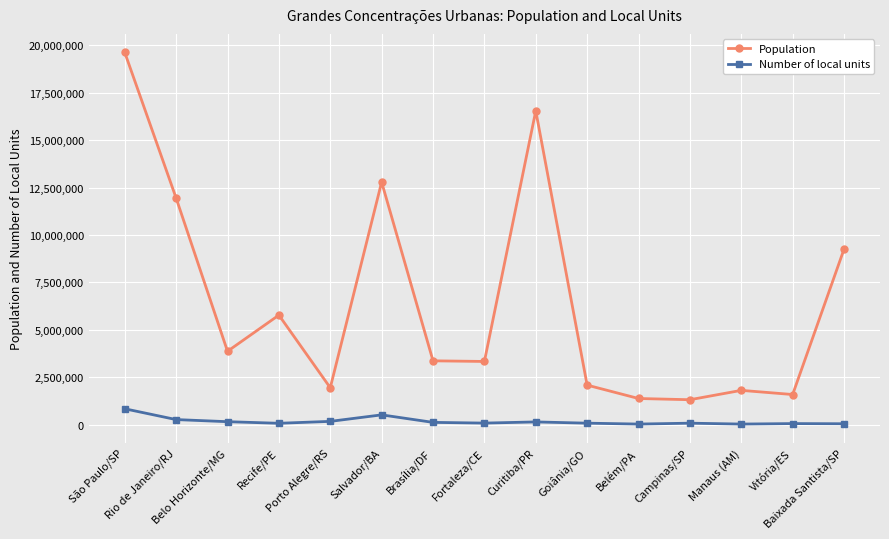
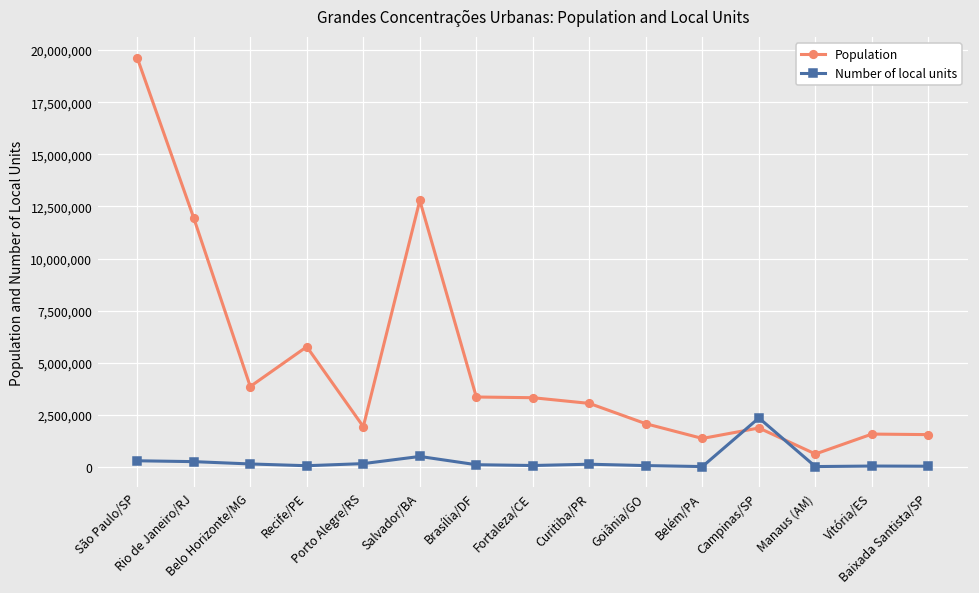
  {
    "Population": {
      "São Paulo/SP": "19,600,000",
      "Rio de Janeiro/RJ": "11,900,000",
      "Belo Horizonte/MG": "3,900,000",
      "Recife/PE": "5,800,000",
      "Porto Alegre/RS": "1,900,000",
      "Salvador/BA": "12,800,000",
      "Brasília/DF": "3,400,000",
      "Fortaleza/CE": "3,300,000",
-     "Curitiba/PR": "16,600,000",
+     "Curitiba/PR": "3,100,000",
      "Goiânia/GO": "2,100,000",
      "Belém/PA": "1,400,000",
-     "Campinas/SP": "1,300,000",
-     "Manaus (AM)": "1,800,000",
+     "Campinas/SP": "1,900,000",
+     "Manaus (AM)": "600,000",
      "Vitória/ES": "1,600,000",
-     "Baixada Santista/SP": "9,300,000"
+     "Baixada Santista/SP": "1,600,000"
    },
    "Number of local units": {
-     "São Paulo/SP": "800,000",
+     "São Paulo/SP": "300,000",
      "Rio de Janeiro/RJ": "300,000",
      "Belo Horizonte/MG": "100,000",
      "Recife/PE": "100,000",
      "Porto Alegre/RS": "200,000",
      "Salvador/BA": "500,000",
      "Brasília/DF": "100,000",
      "Fortaleza/CE": "100,000",
      "Curitiba/PR": "100,000",
      "Goiânia/GO": "100,000",
      "Belém/PA": "0",
-     "Campinas/SP": "100,000",
+     "Campinas/SP": "2,400,000",
      "Manaus (AM)": "0",
      "Vitória/ES": "0",
      "Baixada Santista/SP": "0"
    }
  }
